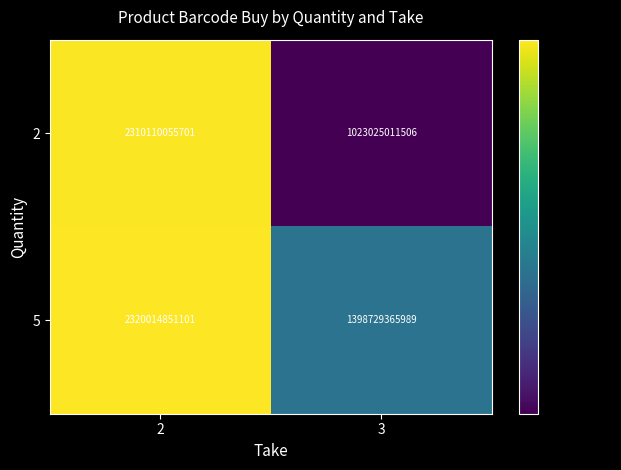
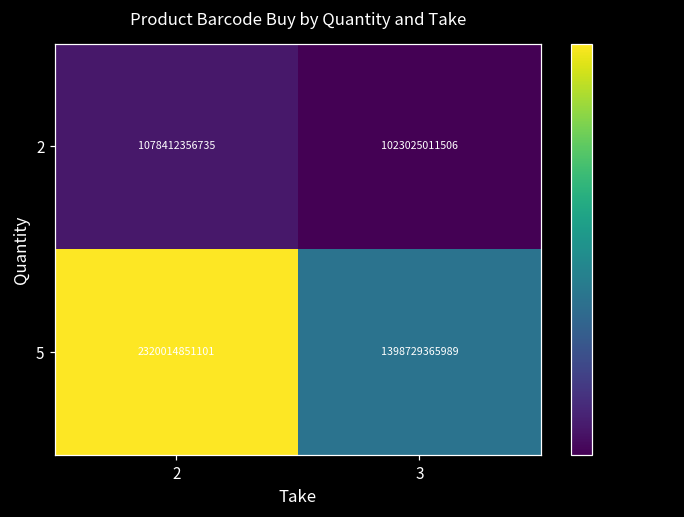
  {
    "2": {
-     "2": 2310110055701,
+     "2": 1078412356735,
      "3": 1023025011506
    },
    "5": {
      "2": 2320014851101,
      "3": 1398729365989
    }
  }
